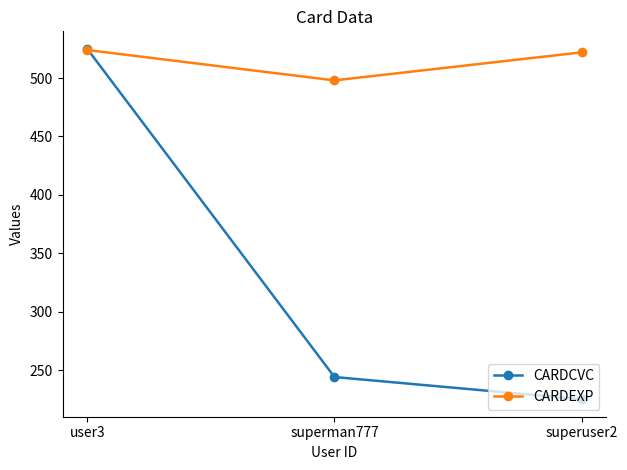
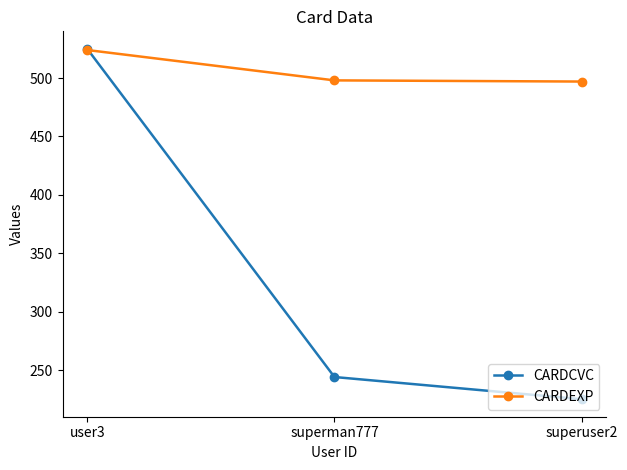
  {
    "CARDCVC": {
      "superman777": 244
    },
    "CARDEXP": {
      "superman777": 498,
-     "superuser2": 522
+     "superuser2": 497
    }
  }
